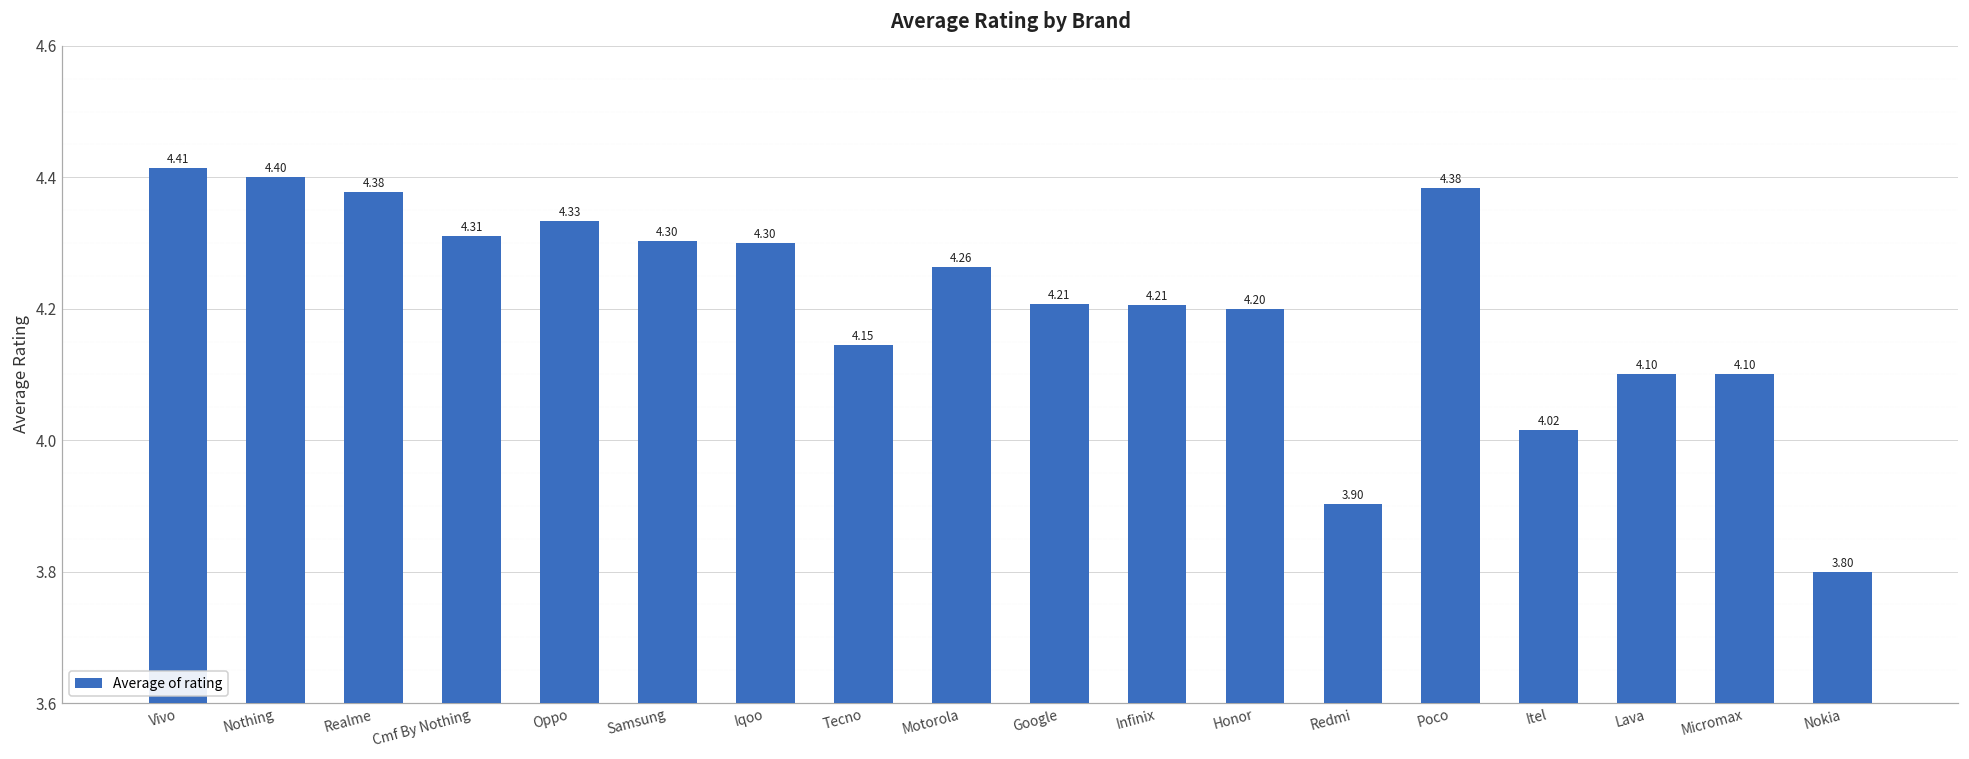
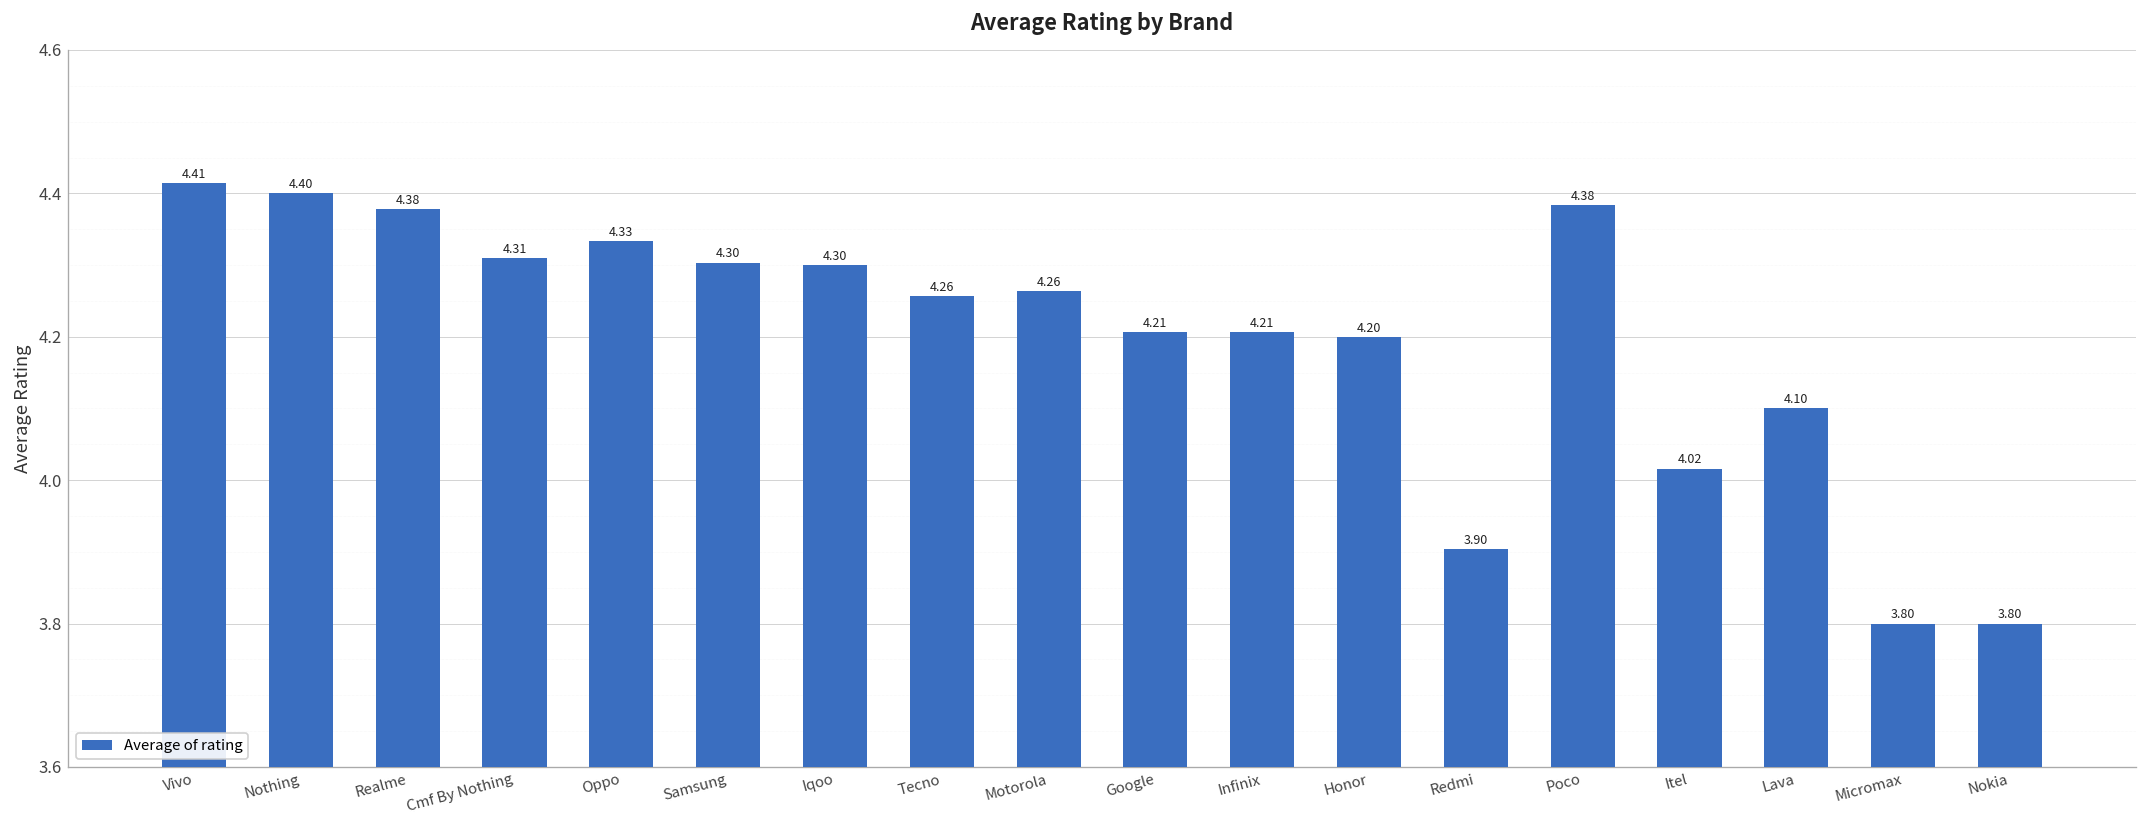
  {
    "Vivo": 4.41,
    "Nothing": 4.40,
    "Realme": 4.38,
    "Cmf By Nothing": 4.31,
    "Oppo": 4.33,
    "Samsung": 4.30,
    "Iqoo": 4.30,
-   "Tecno": 4.15,
+   "Tecno": 4.26,
    "Motorola": 4.26,
    "Google": 4.21,
    "Infinix": 4.21,
    "Honor": 4.20,
    "Redmi": 3.90,
    "Poco": 4.38,
    "Itel": 4.02,
    "Lava": 4.10,
-   "Micromax": 4.10,
+   "Micromax": 3.80,
    "Nokia": 3.80
  }
